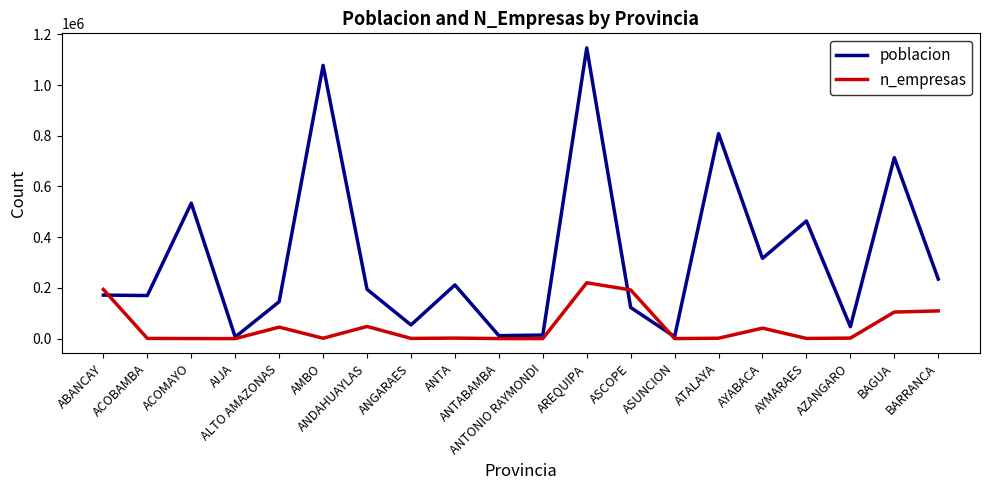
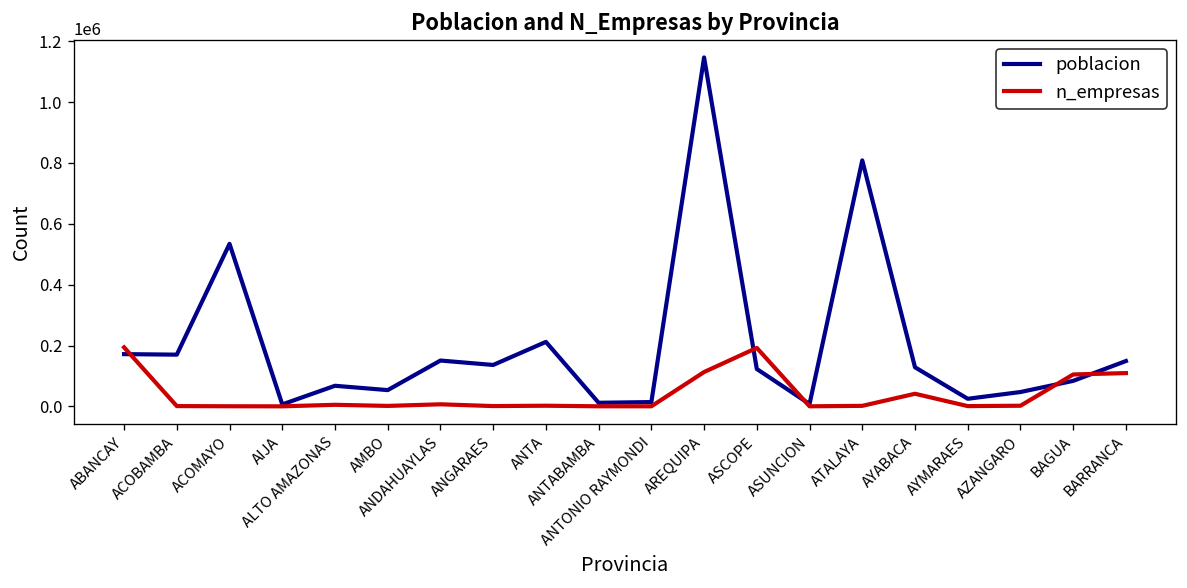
  {
    "poblacion": {
      "ABANCAY": 170000,
      "ACOBAMBA": 170000,
      "ACOMAYO": 530000,
-     "ALTO AMAZONAS": 150000,
-     "AMBO": 1080000,
-     "ANDAHUAYLAS": 190000,
-     "ANGARAES": 50000,
+     "ALTO AMAZONAS": 70000,
+     "AMBO": 50000,
+     "ANDAHUAYLAS": 150000,
+     "ANGARAES": 140000,
      "ANTA": 210000,
      "ANTABAMBA": 10000,
      "ANTONIO RAYMONDI": 10000,
      "AREQUIPA": 1150000,
      "ASCOPE": 120000,
      "ATALAYA": 810000,
-     "AYABACA": 320000,
-     "AYMARAES": 460000,
+     "AYABACA": 130000,
+     "AYMARAES": 30000,
      "AZANGARO": 50000,
-     "BAGUA": 710000,
-     "BARRANCA": 230000
+     "BAGUA": 80000,
+     "BARRANCA": 150000
    },
    "n_empresas": {
      "ABANCAY": 190000,
      "ACOBAMBA": 0,
      "ACOMAYO": 0,
-     "ALTO AMAZONAS": 50000,
+     "ALTO AMAZONAS": 10000,
      "AMBO": 0,
-     "ANDAHUAYLAS": 50000,
+     "ANDAHUAYLAS": 10000,
      "ANGARAES": 0,
      "ANTA": 0,
      "ANTABAMBA": 0,
      "ANTONIO RAYMONDI": 0,
-     "AREQUIPA": 220000,
+     "AREQUIPA": 110000,
      "ASCOPE": 190000,
      "ATALAYA": 0,
      "AYABACA": 40000,
      "AYMARAES": 0,
      "AZANGARO": 0,
      "BAGUA": 100000,
      "BARRANCA": 110000
    }
  }
